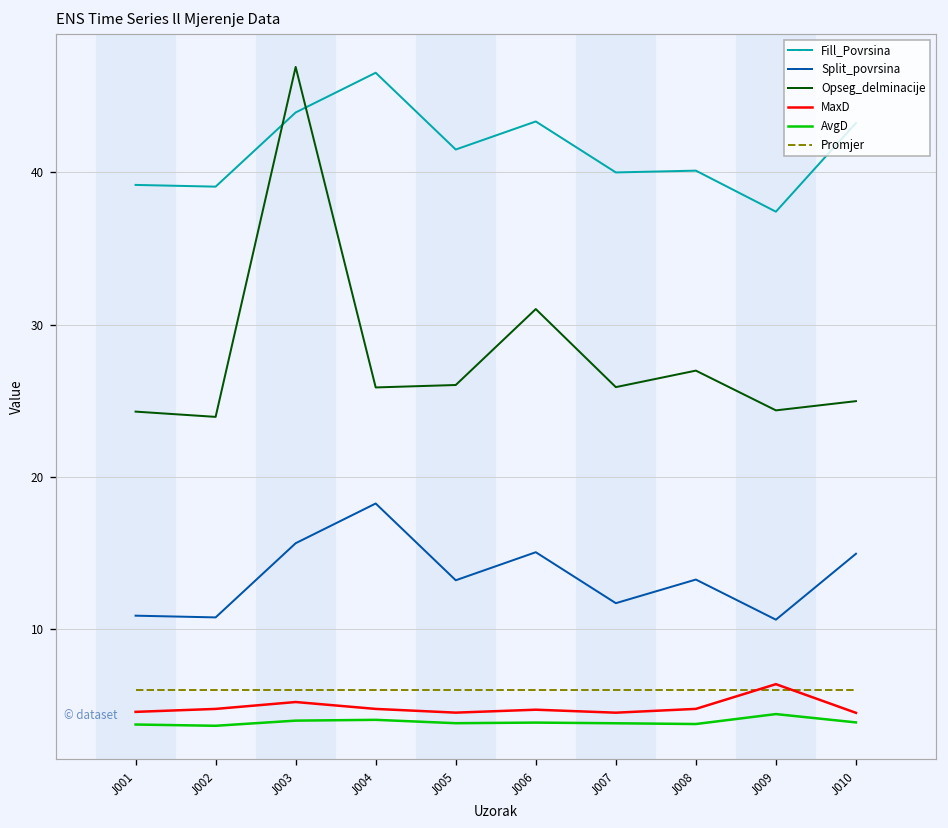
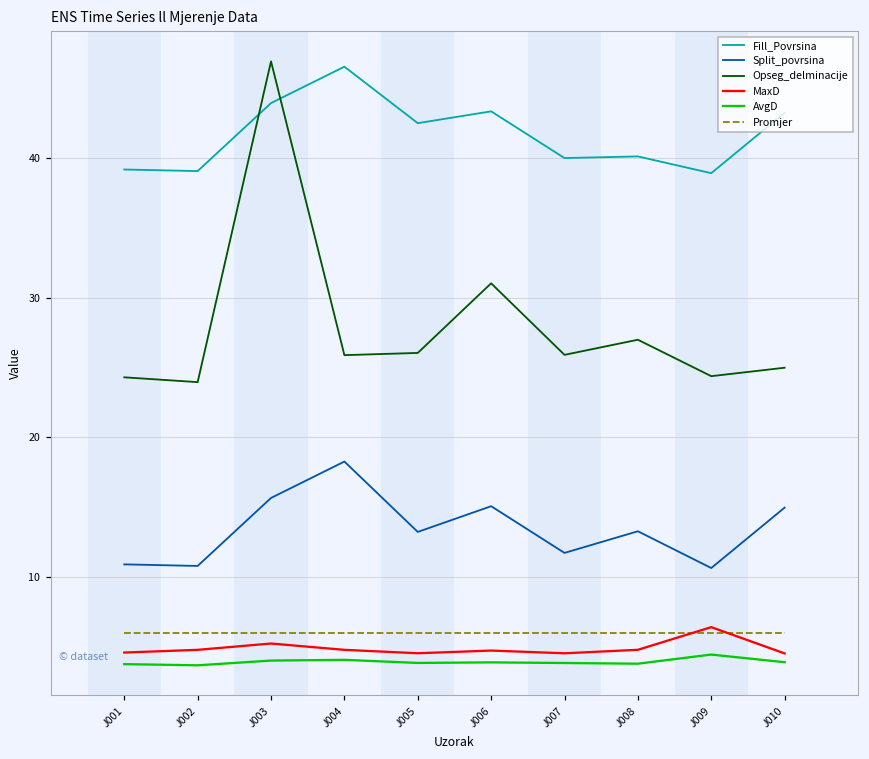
  {
    "Fill_Povrsina": {
      "J001": 39.2,
      "J002": 39.1,
      "J003": 43.9,
      "J004": 46.5,
-     "J005": 41.5,
+     "J005": 42.5,
      "J006": 43.3,
      "J007": 40.0,
      "J008": 40.1,
-     "J009": 37.4
+     "J009": 38.9
    },
    "Split_povrsina": {
      "J001": 10.9,
      "J002": 10.8,
      "J003": 15.7,
      "J004": 18.3,
      "J005": 13.2,
      "J006": 15.1,
      "J007": 11.7,
      "J008": 13.3,
      "J009": 10.6,
      "J010": 15.0
    },
    "Opseg_delminacije": {
      "J001": 24.3,
      "J002": 23.9,
      "J003": 46.9,
      "J004": 25.9,
      "J005": 26.0,
      "J006": 31.0,
      "J007": 25.9,
      "J008": 27.0,
      "J009": 24.4,
      "J010": 25.0
    },
    "MaxD": {
      "J001": 4.6,
      "J002": 4.8,
      "J003": 5.2,
      "J004": 4.8,
      "J005": 4.5,
      "J006": 4.7,
      "J007": 4.5,
      "J008": 4.8,
      "J009": 6.4,
      "J010": 4.5
    },
    "AvgD": {
      "J001": 3.8,
      "J002": 3.7,
      "J003": 4.0,
      "J004": 4.1,
      "J005": 3.8,
      "J006": 3.9,
      "J007": 3.8,
      "J008": 3.8,
      "J009": 4.4,
      "J010": 3.9
    },
    "Promjer": {
      "J001": 6.0,
      "J002": 6.0,
      "J003": 6.0,
      "J004": 6.0,
      "J005": 6.0,
      "J006": 6.0,
      "J007": 6.0,
      "J008": 6.0,
      "J009": 6.0,
      "J010": 6.0
    }
  }
